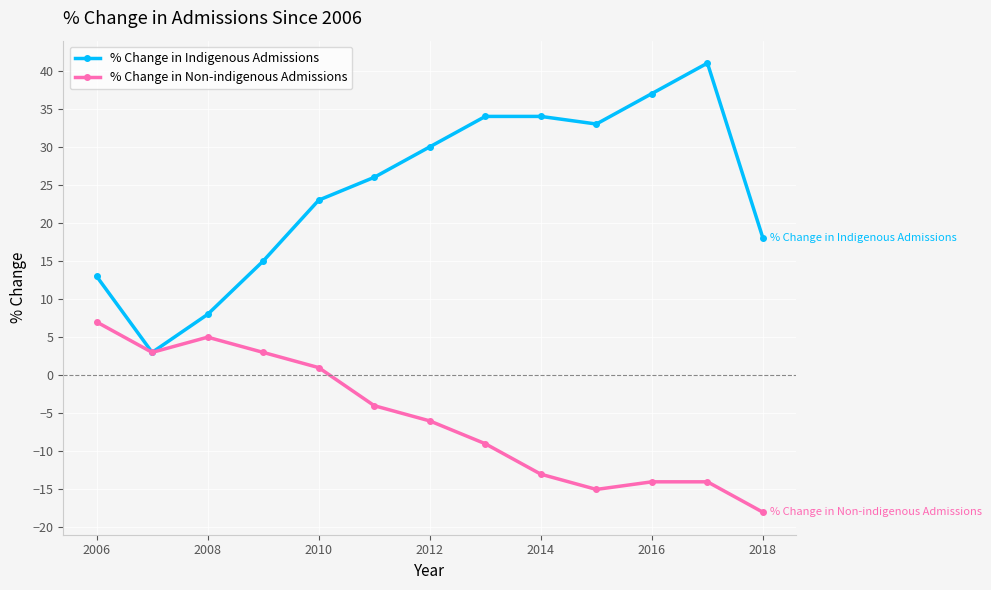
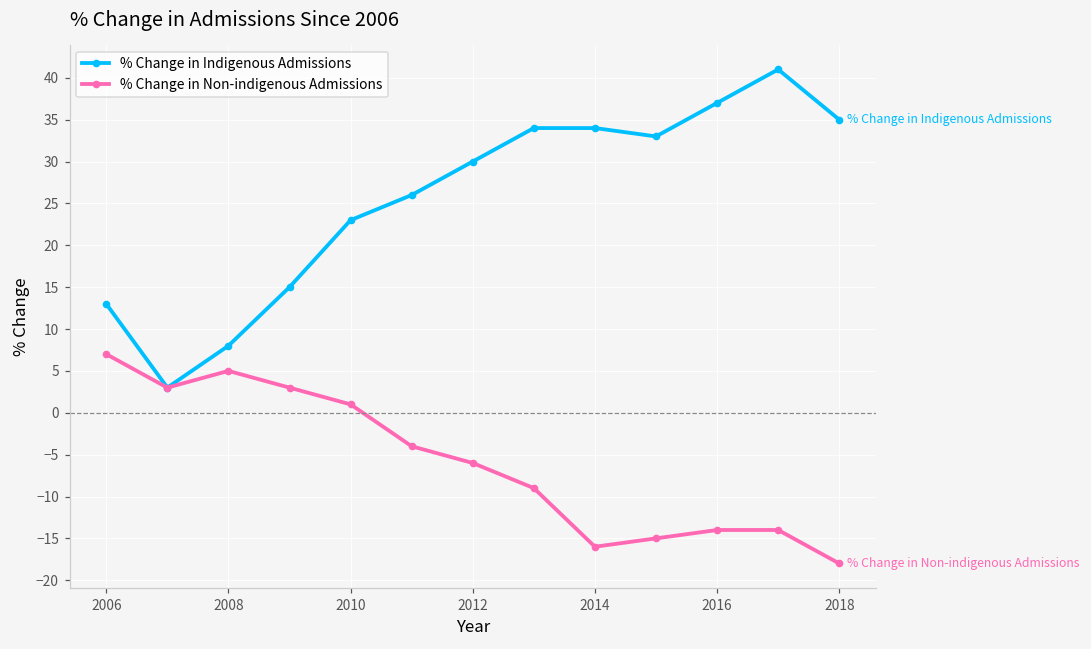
  {
    "% Change in Indigenous Admissions": {
      "2006": 13,
      "2008": 8,
      "2010": 23,
      "2012": 30,
      "2014": 34,
      "2016": 37,
-     "2018": 18
+     "2018": 35
    },
    "% Change in Non-indigenous Admissions": {
      "2006": 7,
      "2008": 5,
      "2010": 1,
      "2012": -6,
-     "2014": -13,
+     "2014": -16,
      "2016": -14,
      "2018": -18
    }
  }
